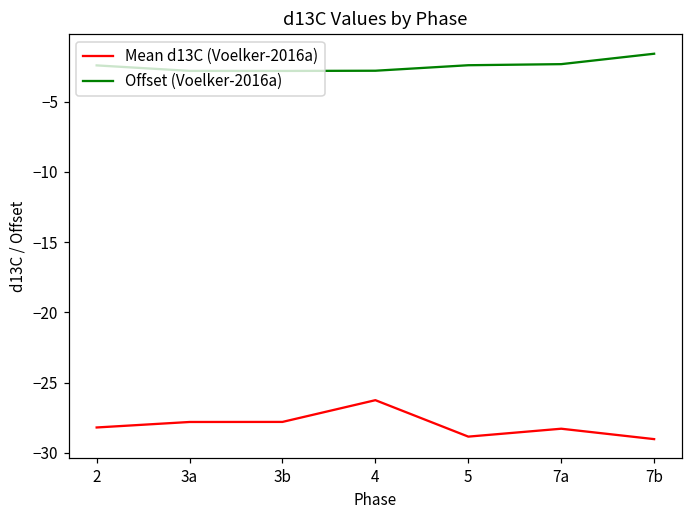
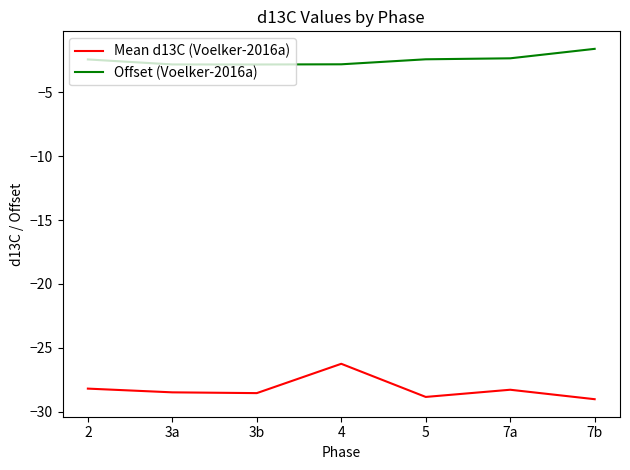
  {
    "Mean d13C (Voelker-2016a)": {
      "2": -28.2,
-     "3a": -27.8,
-     "3b": -27.8,
+     "3a": -28.5,
+     "3b": -28.6,
      "4": -26.3,
      "5": -28.9,
      "7a": -28.3,
      "7b": -29.0
    },
    "Offset (Voelker-2016a)": {
      "4": -2.8,
      "5": -2.4,
      "7a": -2.3,
      "7b": -1.6
    }
  }
